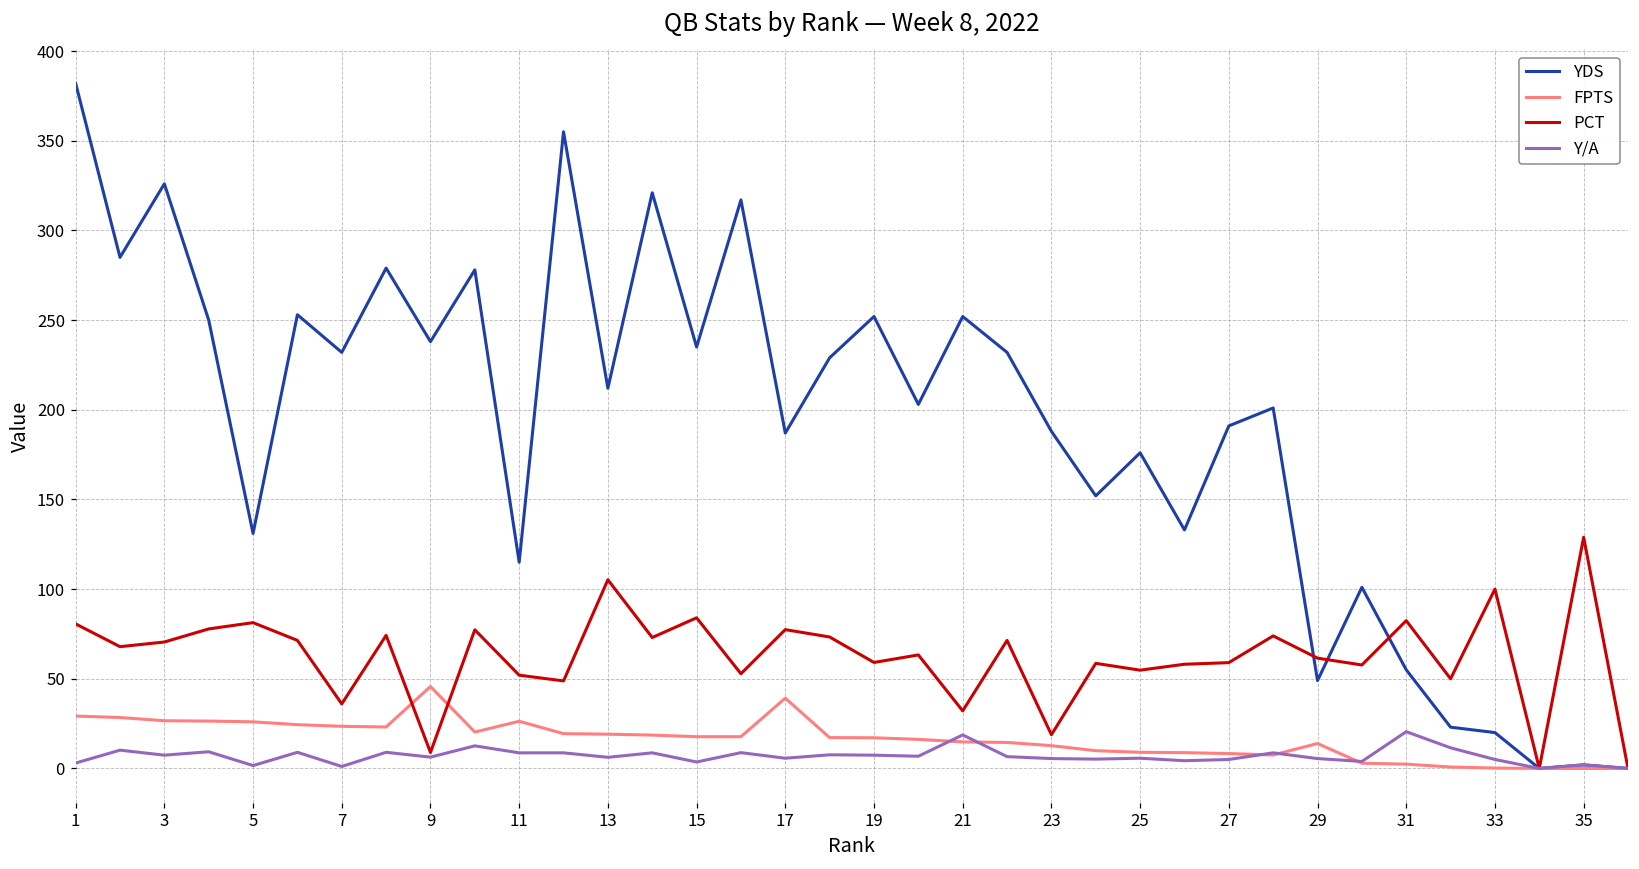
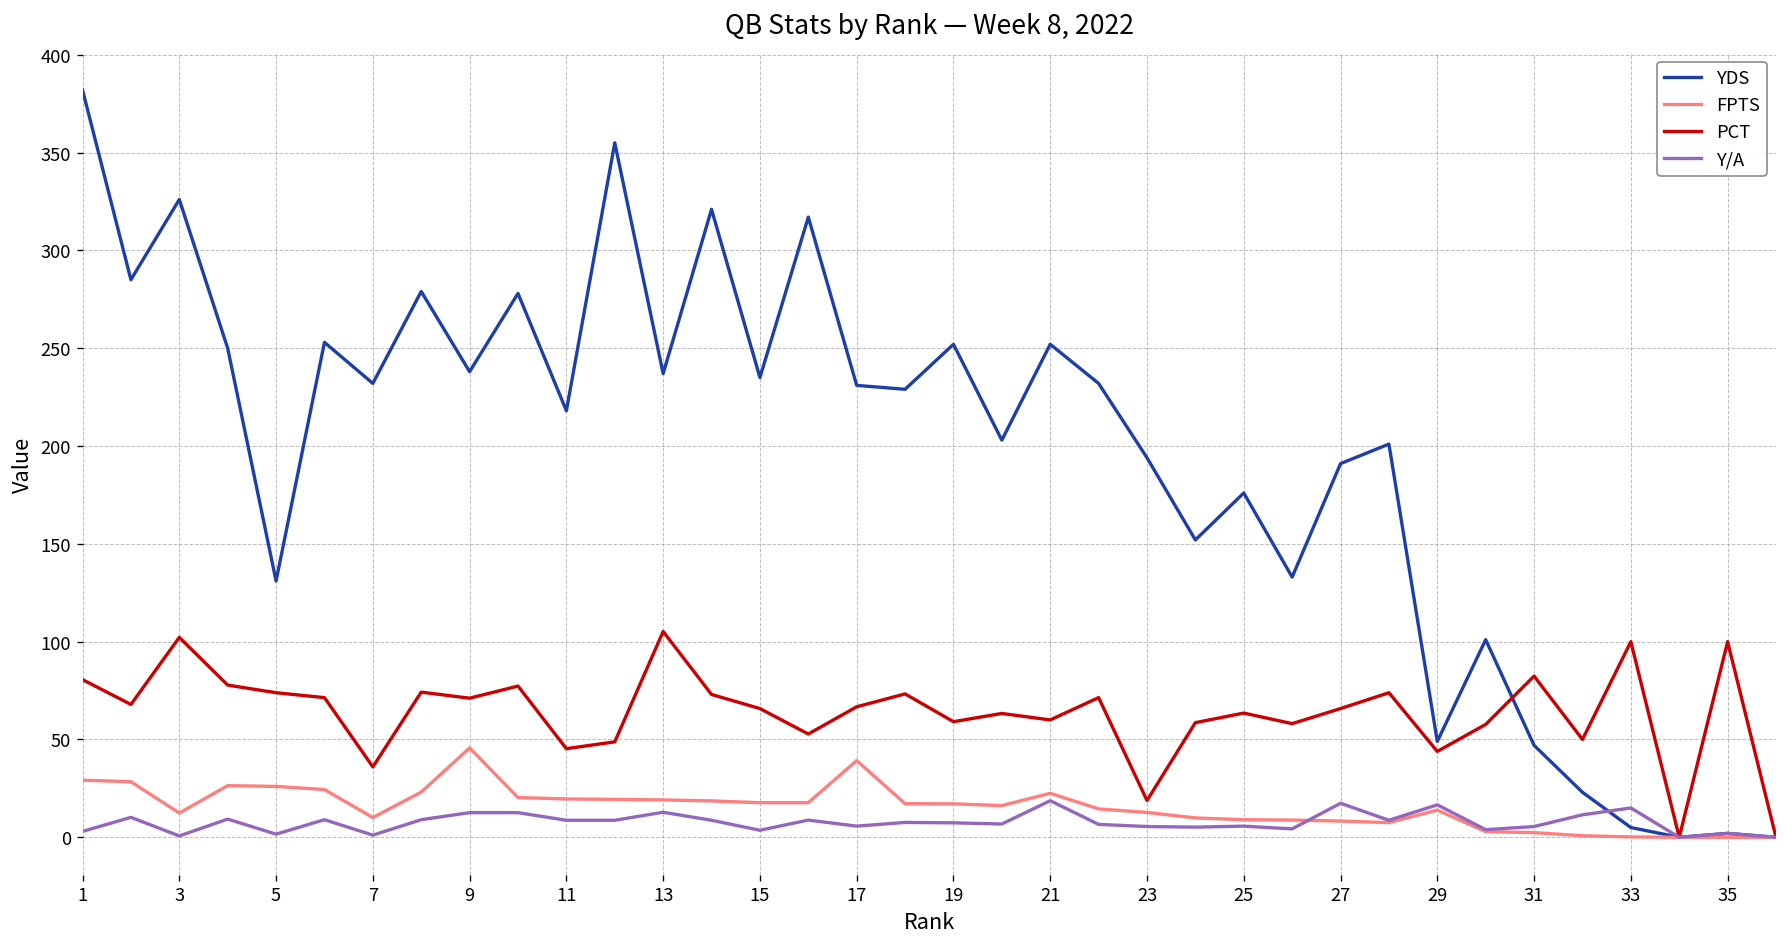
  {
    "YDS": {
      "1": 382,
      "3": 326,
      "5": 131,
      "7": 232,
      "9": 238,
-     "11": 115,
-     "13": 212,
+     "11": 218,
+     "13": 237,
      "15": 235,
-     "17": 187,
+     "17": 231,
      "19": 252,
      "21": 252,
-     "23": 188,
+     "23": 194,
      "25": 176,
      "27": 191,
      "29": 49,
-     "31": 55,
-     "33": 20
+     "31": 47,
+     "33": 5
    },
    "FPTS": {
      "1": 29,
-     "3": 27,
+     "3": 12,
      "5": 26,
-     "7": 24,
+     "7": 10,
      "9": 46,
-     "11": 26,
+     "11": 20,
      "13": 19,
      "15": 18,
      "17": 39,
      "19": 17,
-     "21": 15,
+     "21": 23,
      "23": 13,
      "25": 9,
      "27": 8,
      "29": 14,
      "31": 2,
      "33": 0,
      "35": 0
    },
    "PCT": {
      "1": 81,
-     "3": 71,
-     "5": 81,
+     "3": 102,
+     "5": 74,
      "7": 36,
-     "9": 9,
-     "11": 52,
+     "9": 71,
+     "11": 45,
      "13": 105,
-     "15": 84,
-     "17": 77,
+     "15": 66,
+     "17": 67,
      "19": 59,
-     "21": 32,
+     "21": 60,
      "23": 19,
-     "25": 55,
-     "27": 59,
-     "29": 62,
+     "25": 64,
+     "27": 66,
+     "29": 44,
      "31": 82,
      "33": 100,
-     "35": 129
+     "35": 100
    },
    "Y/A": {
      "1": 3,
-     "3": 7,
+     "3": 1,
      "5": 2,
      "7": 1,
-     "9": 6,
+     "9": 13,
      "11": 9,
-     "13": 6,
+     "13": 13,
      "15": 4,
      "17": 6,
      "19": 7,
      "21": 19,
      "23": 6,
      "25": 6,
-     "27": 5,
-     "29": 6,
-     "31": 21,
-     "33": 5
+     "27": 17,
+     "29": 17,
+     "31": 6,
+     "33": 15
    }
  }
